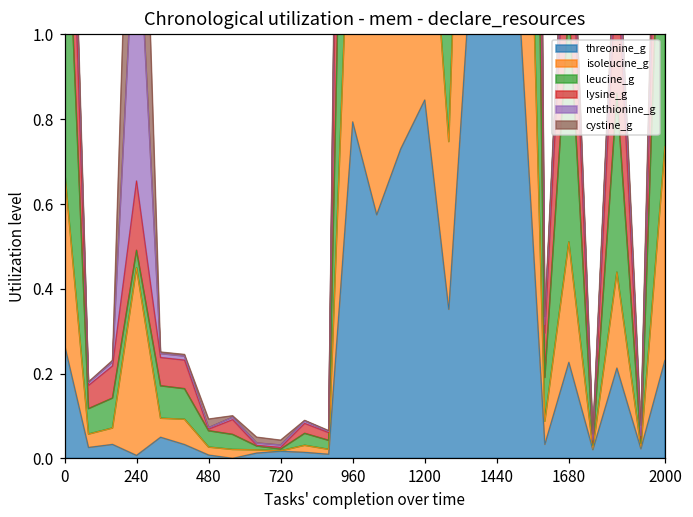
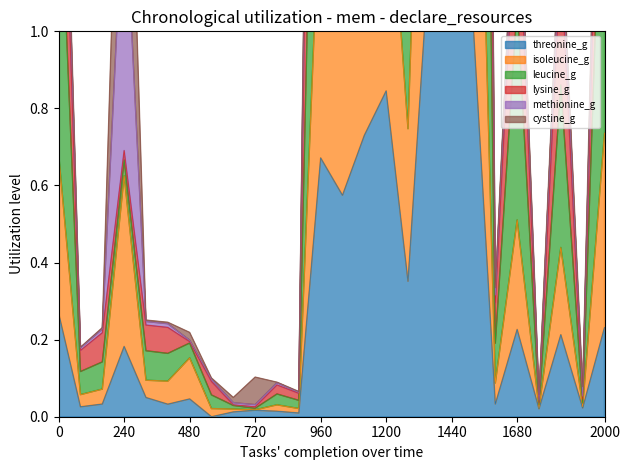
  {
    "threonine_g": {
      "0": 0.27,
-     "240": 0.01,
-     "480": 0.01,
-     "960": 0.79,
+     "240": 0.18,
+     "480": 0.05,
+     "960": 0.67,
      "1200": 0.85,
      "1680": 0.23,
      "2000": 0.23
    },
    "isoleucine_g": {
      "0": 0.41,
      "240": 0.44,
-     "480": 0.02,
+     "480": 0.11,
      "1680": 0.28,
      "2000": 0.50
    },
    "leucine_g": {
      "240": 0.04
    },
    "lysine_g": {
-     "240": 0.16
+     "240": 0.02
    },
    "cystine_g": {
      "480": 0.02,
-     "720": 0.01
+     "720": 0.07
    }
  }
